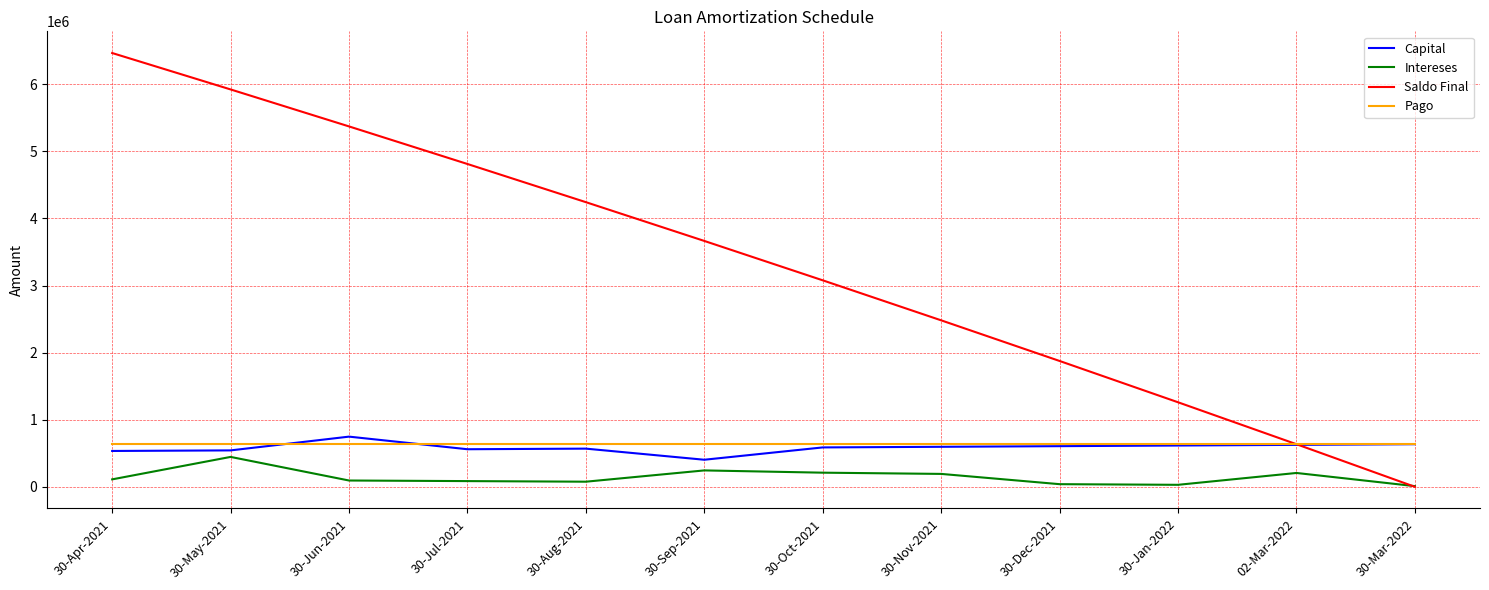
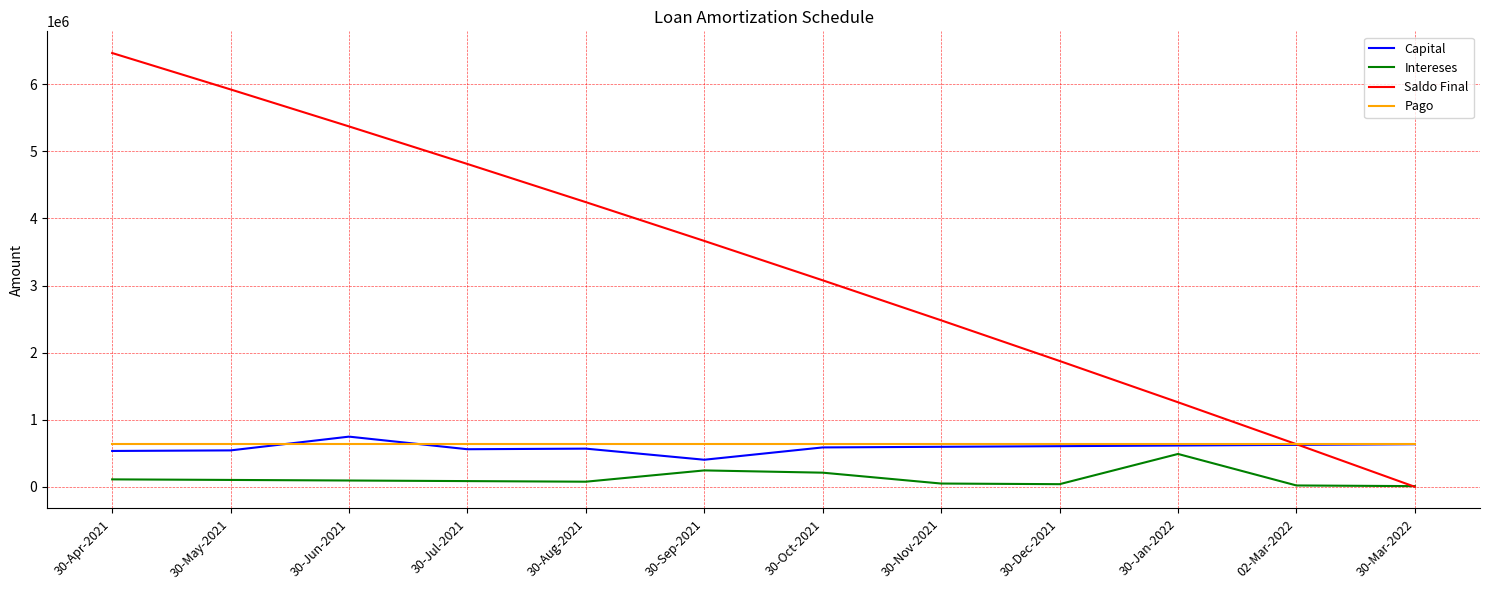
  {
    "Capital": {
      "30-Apr-2021": 500000,
      "30-May-2021": 500000,
      "30-Jun-2021": 700000,
      "30-Jul-2021": 600000,
      "30-Aug-2021": 600000,
      "30-Sep-2021": 400000,
      "30-Oct-2021": 600000,
      "30-Nov-2021": 600000,
      "30-Dec-2021": 600000
    },
    "Intereses": {
      "30-Apr-2021": 100000,
-     "30-May-2021": 400000,
+     "30-May-2021": 100000,
      "30-Jun-2021": 100000,
      "30-Jul-2021": 100000,
      "30-Aug-2021": 100000,
      "30-Sep-2021": 200000,
      "30-Oct-2021": 200000,
-     "30-Nov-2021": 200000,
+     "30-Nov-2021": 0,
      "30-Dec-2021": 0,
-     "30-Jan-2022": 0,
-     "02-Mar-2022": 200000
+     "30-Jan-2022": 500000,
+     "02-Mar-2022": 0
    },
    "Saldo Final": {
      "30-Apr-2021": 6500000,
      "30-May-2021": 5900000,
      "30-Jun-2021": 5400000,
      "30-Jul-2021": 4800000,
      "30-Aug-2021": 4200000,
      "30-Sep-2021": 3700000,
      "30-Oct-2021": 3100000,
      "30-Nov-2021": 2500000,
      "30-Dec-2021": 1900000,
      "30-Jan-2022": 1300000
    },
    "Pago": {
      "30-Apr-2021": 600000,
      "30-May-2021": 600000,
      "30-Jun-2021": 600000,
      "30-Jul-2021": 600000,
      "30-Aug-2021": 600000,
      "30-Sep-2021": 600000,
      "30-Oct-2021": 600000,
      "30-Nov-2021": 600000,
      "30-Dec-2021": 600000
    }
  }
